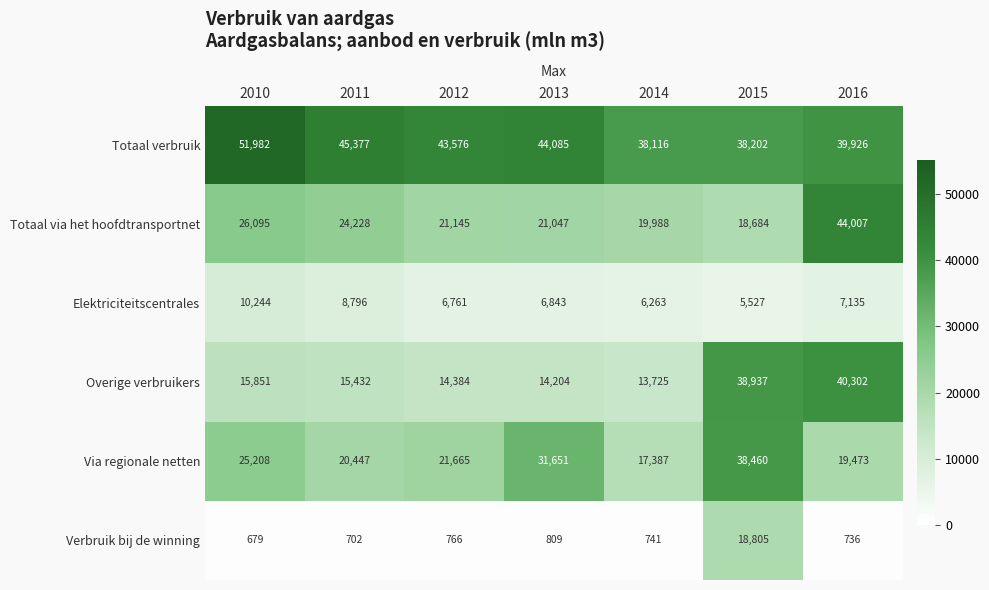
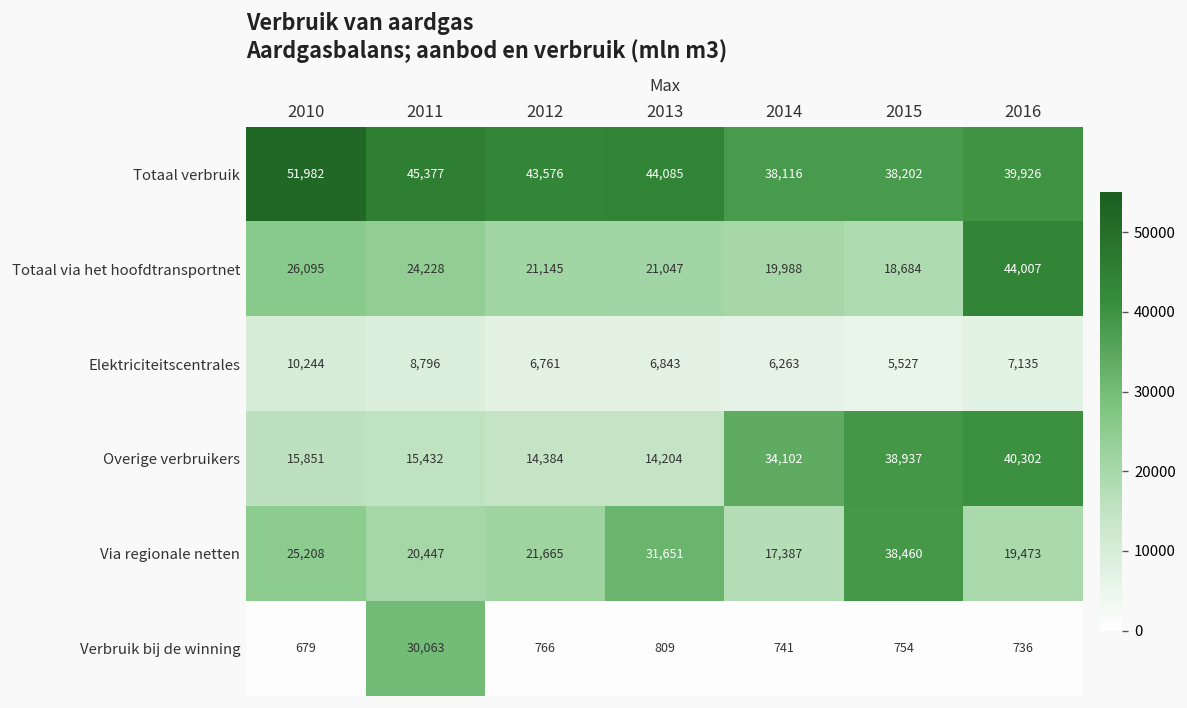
  {
    "Totaal verbruik": {
      "2010": "51,982",
      "2011": "45,377",
      "2012": "43,576",
      "2013": "44,085",
      "2014": "38,116",
      "2015": "38,202",
      "2016": "39,926"
    },
    "Totaal via het hoofdtransportnet": {
      "2010": "26,095",
      "2011": "24,228",
      "2012": "21,145",
      "2013": "21,047",
      "2014": "19,988",
      "2015": "18,684",
      "2016": "44,007"
    },
    "Elektriciteitscentrales": {
      "2010": "10,244",
      "2011": "8,796",
      "2012": "6,761",
      "2013": "6,843",
      "2014": "6,263",
      "2015": "5,527",
      "2016": "7,135"
    },
    "Overige verbruikers": {
      "2010": "15,851",
      "2011": "15,432",
      "2012": "14,384",
      "2013": "14,204",
-     "2014": "13,725",
+     "2014": "34,102",
      "2015": "38,937",
      "2016": "40,302"
    },
    "Via regionale netten": {
      "2010": "25,208",
      "2011": "20,447",
      "2012": "21,665",
      "2013": "31,651",
      "2014": "17,387",
      "2015": "38,460",
      "2016": "19,473"
    },
    "Verbruik bij de winning": {
      "2010": "679",
-     "2011": "702",
+     "2011": "30,063",
      "2012": "766",
      "2013": "809",
      "2014": "741",
-     "2015": "18,805",
+     "2015": "754",
      "2016": "736"
    }
  }
